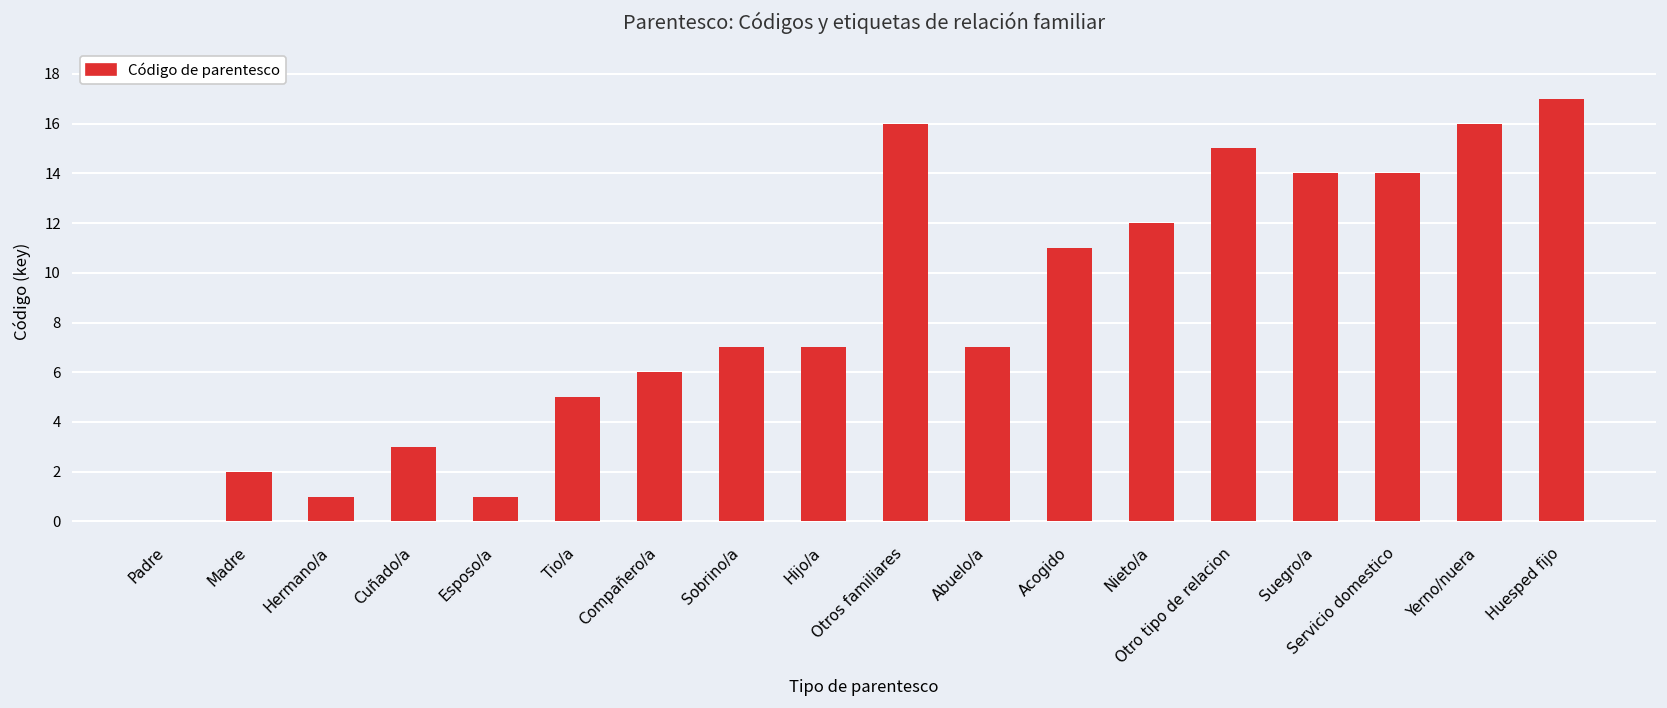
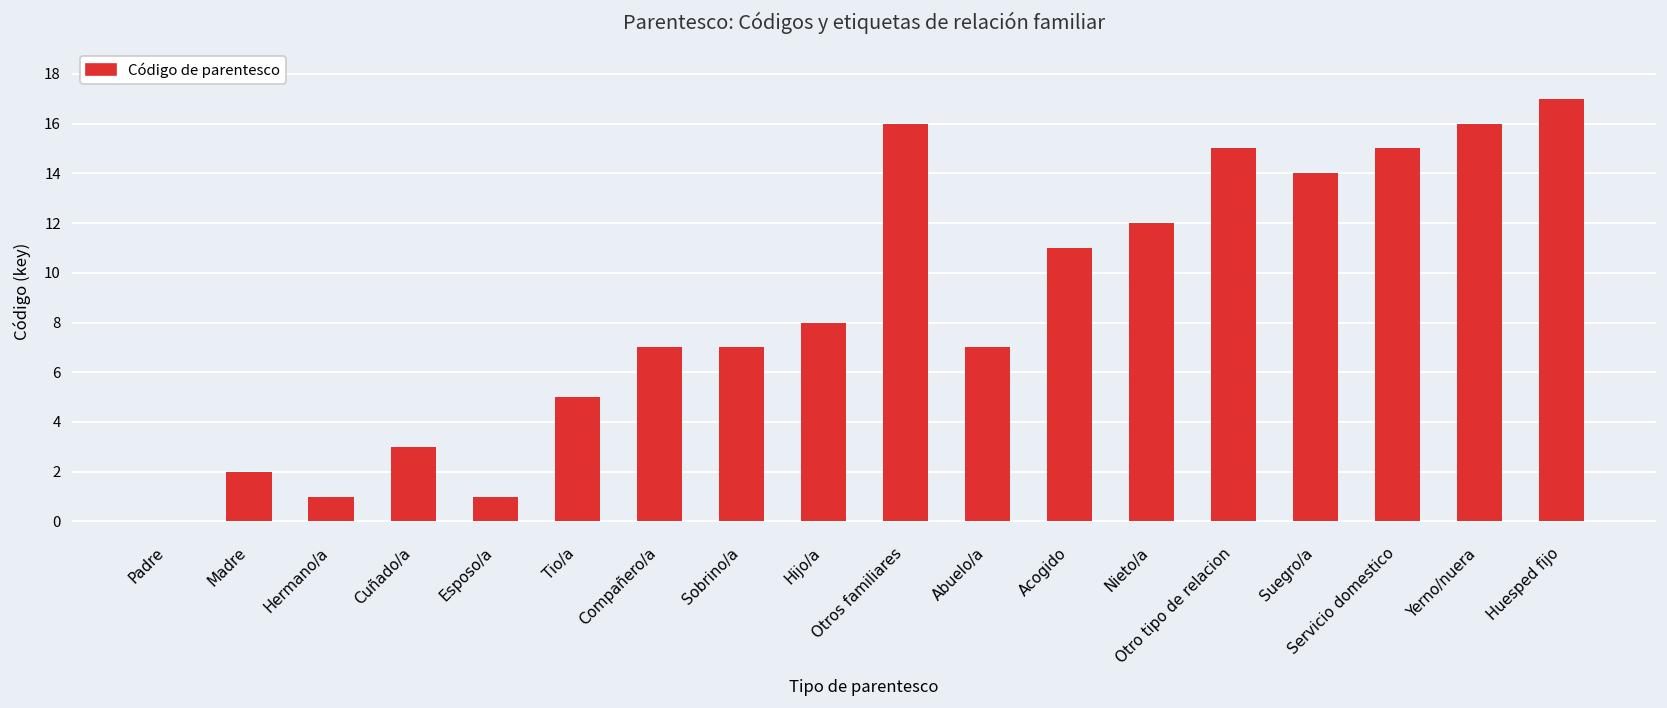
  {
    "Padre": 0,
    "Madre": 2,
    "Hermano/a": 1,
    "Cuñado/a": 3,
    "Esposo/a": 1,
    "Tio/a": 5,
-   "Compañero/a": 6,
+   "Compañero/a": 7,
    "Sobrino/a": 7,
-   "Hijo/a": 7,
+   "Hijo/a": 8,
    "Otros familiares": 16,
    "Abuelo/a": 7,
    "Acogido": 11,
    "Nieto/a": 12,
    "Otro tipo de relacion": 15,
    "Suegro/a": 14,
-   "Servicio domestico": 14,
+   "Servicio domestico": 15,
    "Yerno/nuera": 16,
    "Huesped fijo": 17
  }
